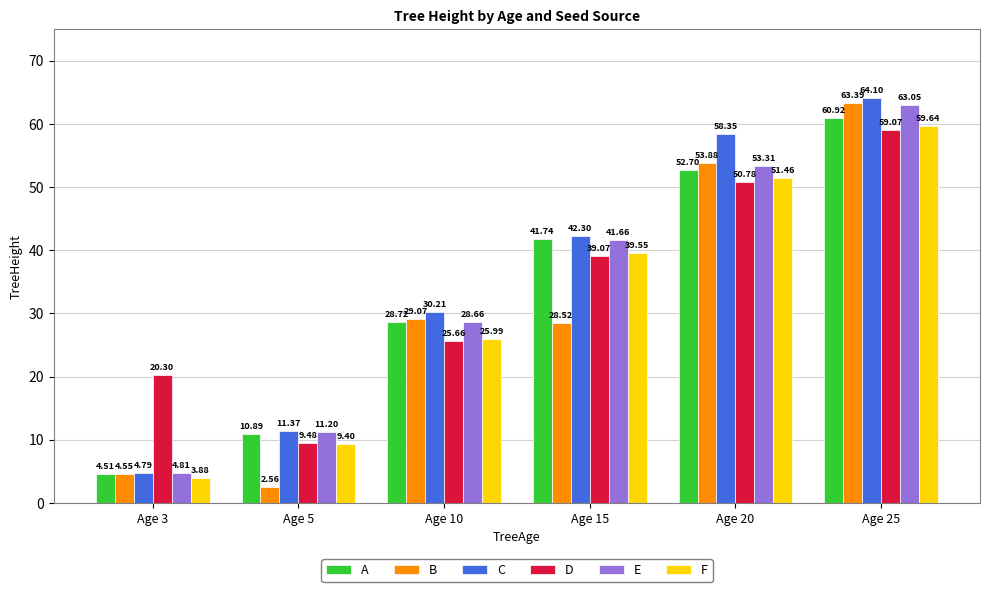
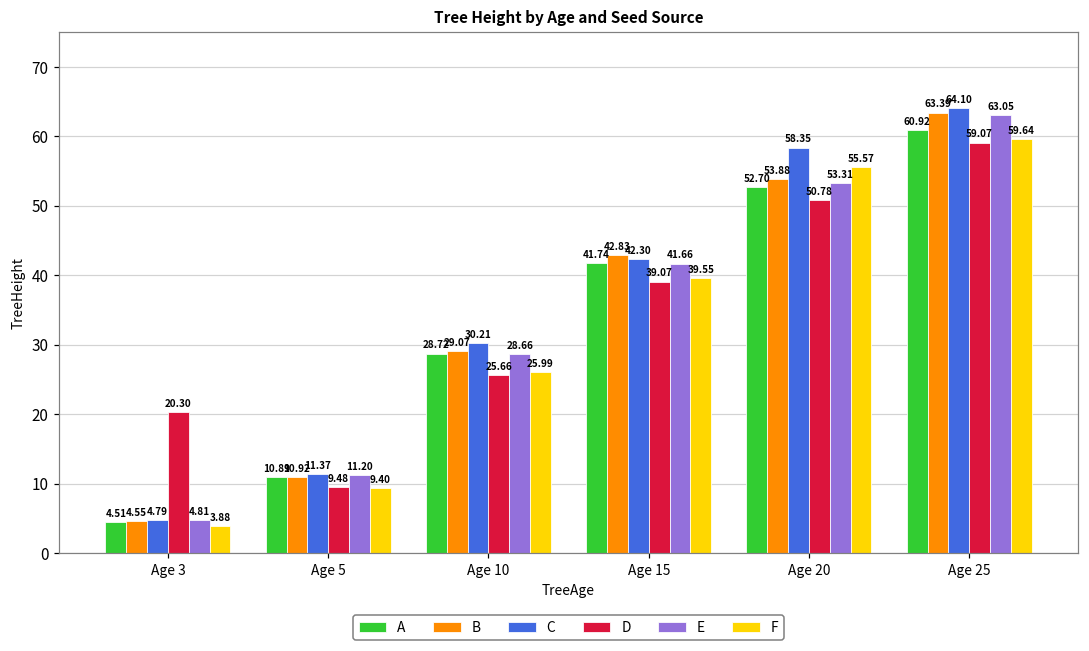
  {
    "A": {
      "Age 3": 4.51,
      "Age 15": 41.74,
      "Age 20": 52.70,
      "Age 25": 60.92
    },
    "B": {
      "Age 3": 4.55,
-     "Age 5": 2.56,
-     "Age 15": 28.52,
+     "Age 5": 10.92,
+     "Age 15": 42.83,
      "Age 20": 53.88,
      "Age 25": 63.39
    },
    "C": {
      "Age 3": 4.79,
      "Age 10": 30.21,
      "Age 15": 42.30,
      "Age 20": 58.35,
      "Age 25": 64.10
    },
    "D": {
      "Age 3": 20.30,
      "Age 5": 9.48,
      "Age 10": 25.66,
      "Age 15": 39.07,
      "Age 20": 50.78,
      "Age 25": 59.07
    },
    "E": {
      "Age 3": 4.81,
      "Age 5": 11.20,
      "Age 10": 28.66,
      "Age 15": 41.66,
      "Age 20": 53.31,
      "Age 25": 63.05
    },
    "F": {
      "Age 3": 3.88,
      "Age 5": 9.40,
      "Age 10": 25.99,
      "Age 15": 39.55,
-     "Age 20": 51.46,
+     "Age 20": 55.57,
      "Age 25": 59.64
    }
  }
